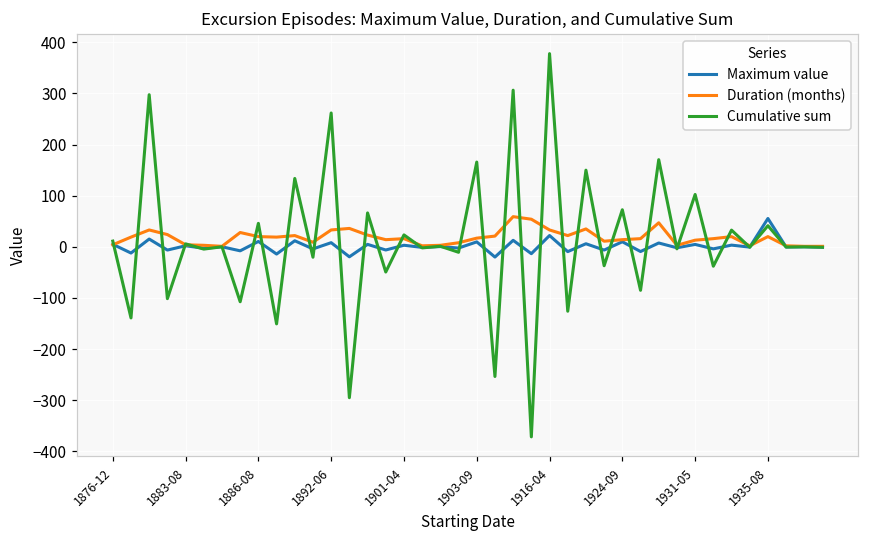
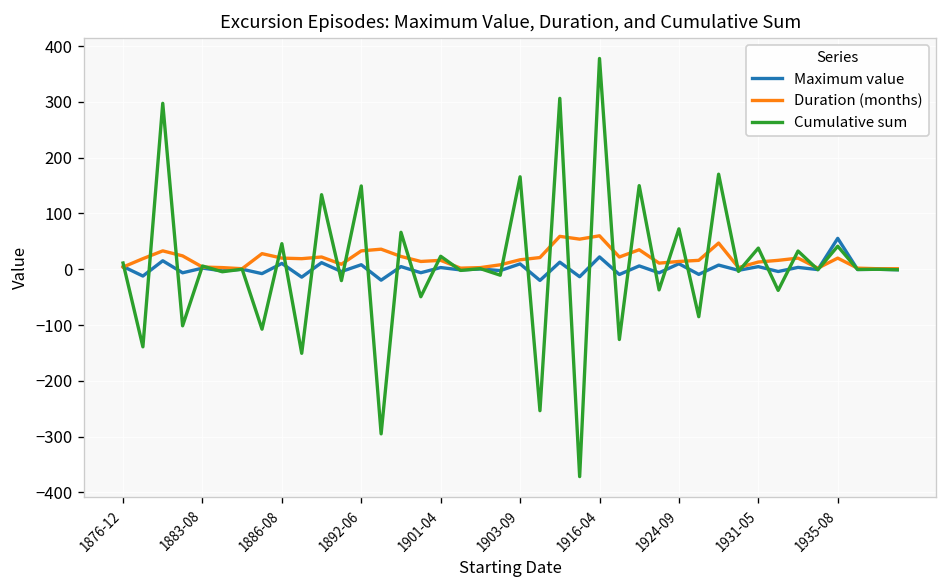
  {
    "Maximum value": {
      "1886-08": 10,
      "1892-06": 10,
      "1901-04": 0,
      "1903-09": 10,
      "1916-04": 20,
      "1931-05": 0,
      "1935-08": 60
    },
    "Duration (months)": {
      "1886-08": 20,
      "1892-06": 30,
      "1901-04": 20,
      "1903-09": 20,
-     "1916-04": 30,
+     "1916-04": 60,
      "1931-05": 10,
      "1935-08": 20
    },
    "Cumulative sum": {
      "1876-12": 10,
      "1886-08": 50,
-     "1892-06": 260,
+     "1892-06": 150,
      "1901-04": 20,
      "1903-09": 170,
      "1916-04": 380,
      "1924-09": 70,
-     "1931-05": 100,
+     "1931-05": 40,
      "1935-08": 40
    }
  }
